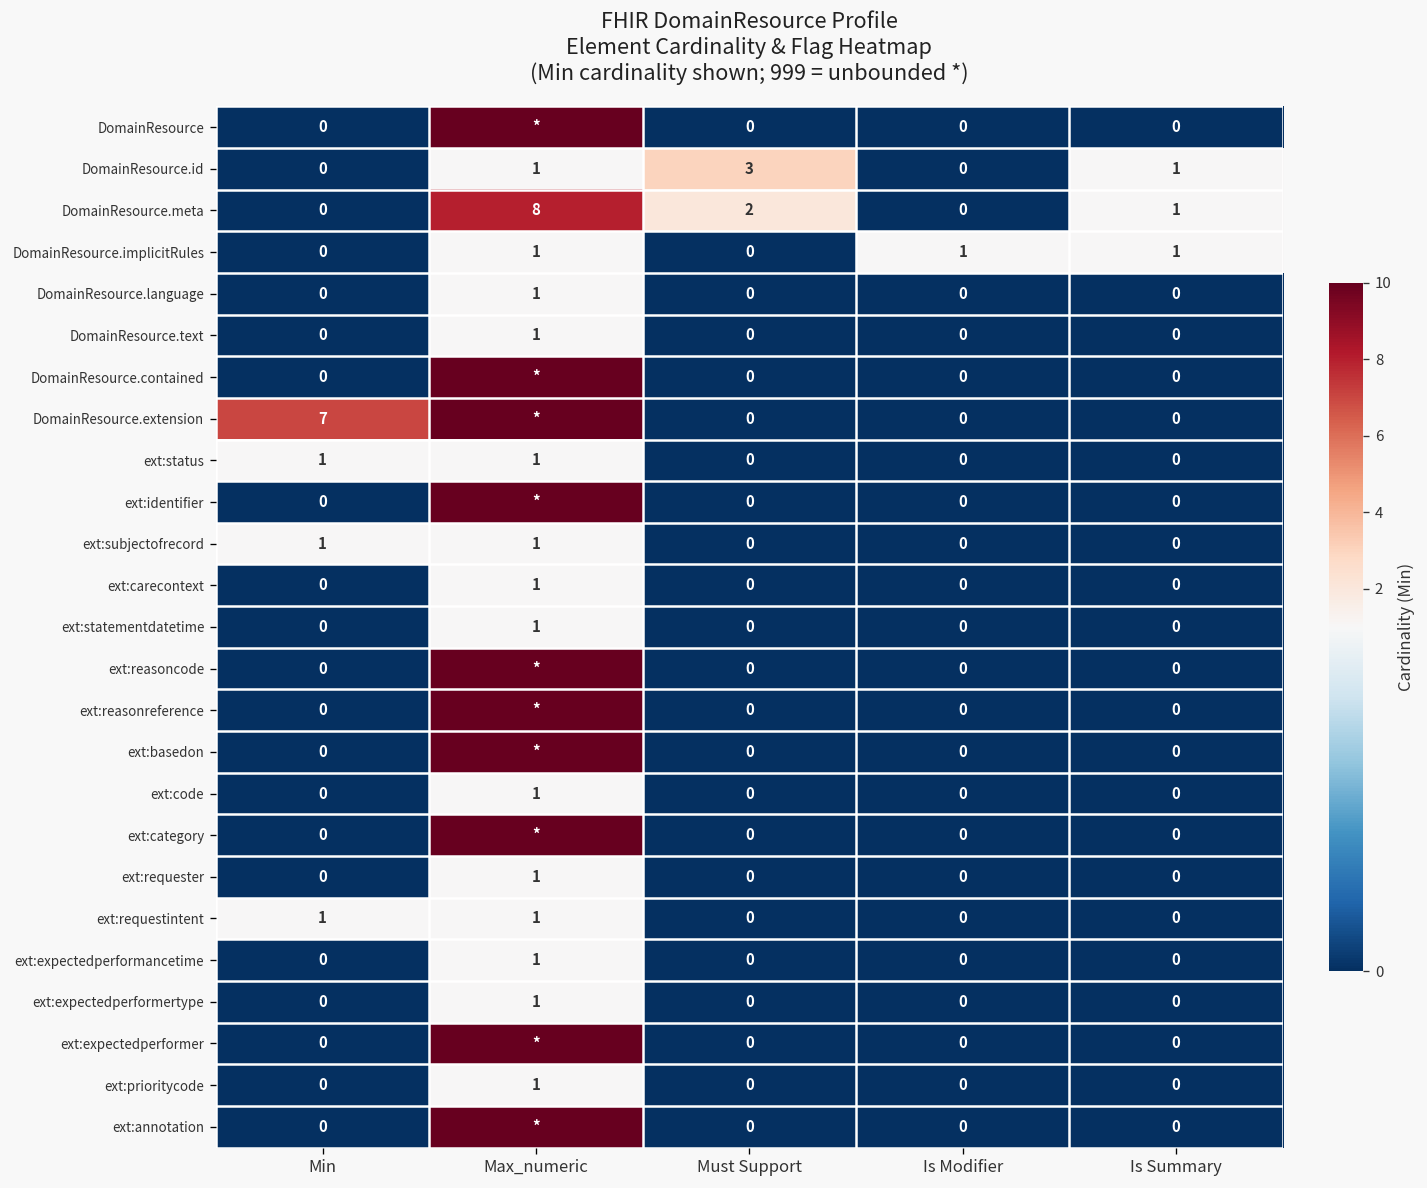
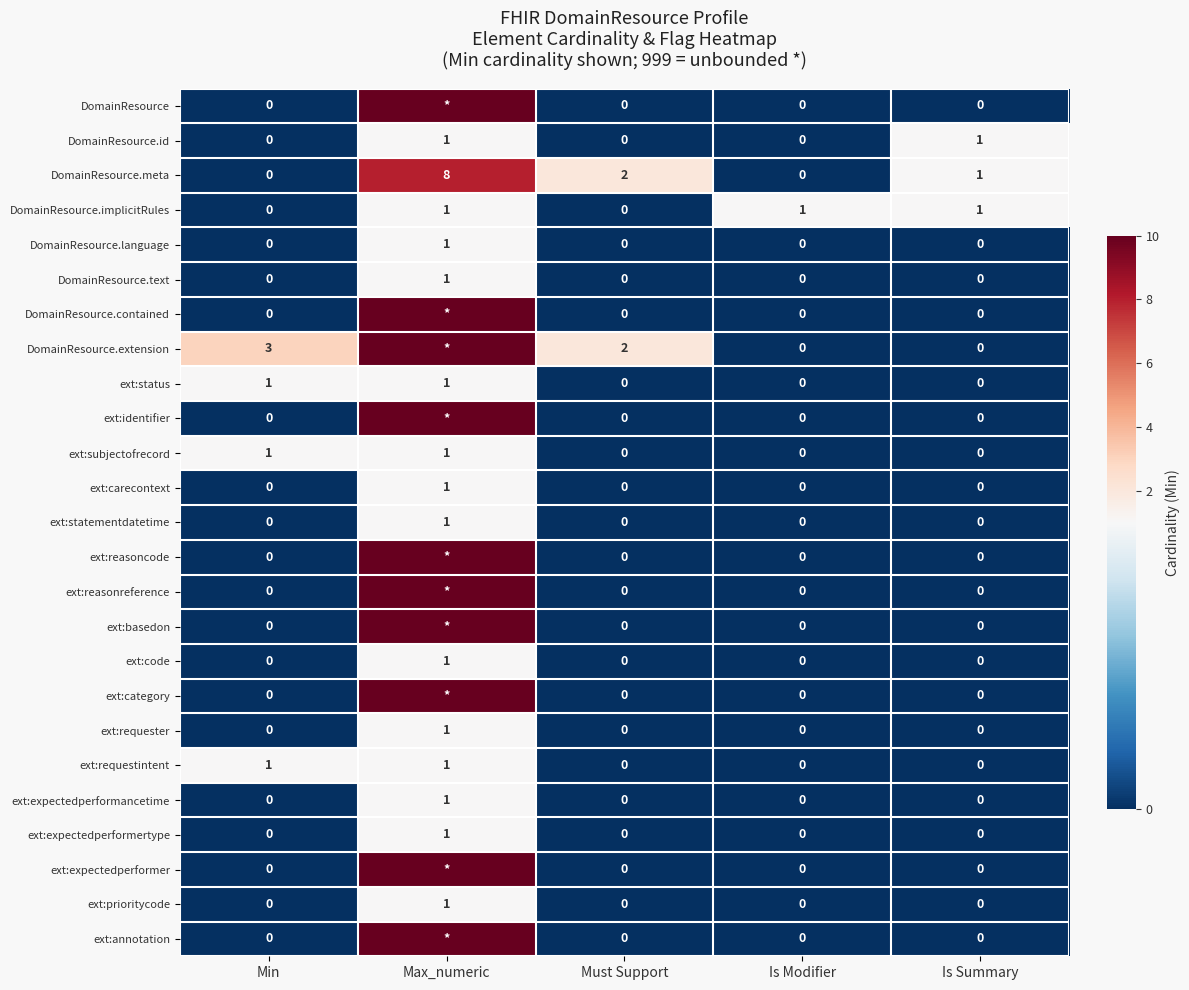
  {
    "DomainResource": {
      "Min": 0,
      "Must Support": 0,
      "Is Modifier": 0,
      "Is Summary": 0
    },
    "DomainResource.id": {
      "Min": 0,
      "Max_numeric": 1,
-     "Must Support": 3,
+     "Must Support": 0,
      "Is Modifier": 0,
      "Is Summary": 1
    },
    "DomainResource.meta": {
      "Min": 0,
      "Max_numeric": 8,
      "Must Support": 2,
      "Is Modifier": 0,
      "Is Summary": 1
    },
    "DomainResource.implicitRules": {
      "Min": 0,
      "Max_numeric": 1,
      "Must Support": 0,
      "Is Modifier": 1,
      "Is Summary": 1
    },
    "DomainResource.language": {
      "Min": 0,
      "Max_numeric": 1,
      "Must Support": 0,
      "Is Modifier": 0,
      "Is Summary": 0
    },
    "DomainResource.text": {
      "Min": 0,
      "Max_numeric": 1,
      "Must Support": 0,
      "Is Modifier": 0,
      "Is Summary": 0
    },
    "DomainResource.contained": {
      "Min": 0,
      "Must Support": 0,
      "Is Modifier": 0,
      "Is Summary": 0
    },
    "DomainResource.extension": {
-     "Min": 7,
-     "Must Support": 0,
+     "Min": 3,
+     "Must Support": 2,
      "Is Modifier": 0,
      "Is Summary": 0
    },
    "ext:status": {
      "Min": 1,
      "Max_numeric": 1,
      "Must Support": 0,
      "Is Modifier": 0,
      "Is Summary": 0
    },
    "ext:identifier": {
      "Min": 0,
      "Must Support": 0,
      "Is Modifier": 0,
      "Is Summary": 0
    },
    "ext:subjectofrecord": {
      "Min": 1,
      "Max_numeric": 1,
      "Must Support": 0,
      "Is Modifier": 0,
      "Is Summary": 0
    },
    "ext:carecontext": {
      "Min": 0,
      "Max_numeric": 1,
      "Must Support": 0,
      "Is Modifier": 0,
      "Is Summary": 0
    },
    "ext:statementdatetime": {
      "Min": 0,
      "Max_numeric": 1,
      "Must Support": 0,
      "Is Modifier": 0,
      "Is Summary": 0
    },
    "ext:reasoncode": {
      "Min": 0,
      "Must Support": 0,
      "Is Modifier": 0,
      "Is Summary": 0
    },
    "ext:reasonreference": {
      "Min": 0,
      "Must Support": 0,
      "Is Modifier": 0,
      "Is Summary": 0
    },
    "ext:basedon": {
      "Min": 0,
      "Must Support": 0,
      "Is Modifier": 0,
      "Is Summary": 0
    },
    "ext:code": {
      "Min": 0,
      "Max_numeric": 1,
      "Must Support": 0,
      "Is Modifier": 0,
      "Is Summary": 0
    },
    "ext:category": {
      "Min": 0,
      "Must Support": 0,
      "Is Modifier": 0,
      "Is Summary": 0
    },
    "ext:requester": {
      "Min": 0,
      "Max_numeric": 1,
      "Must Support": 0,
      "Is Modifier": 0,
      "Is Summary": 0
    },
    "ext:requestintent": {
      "Min": 1,
      "Max_numeric": 1,
      "Must Support": 0,
      "Is Modifier": 0,
      "Is Summary": 0
    },
    "ext:expectedperformancetime": {
      "Min": 0,
      "Max_numeric": 1,
      "Must Support": 0,
      "Is Modifier": 0,
      "Is Summary": 0
    },
    "ext:expectedperformertype": {
      "Min": 0,
      "Max_numeric": 1,
      "Must Support": 0,
      "Is Modifier": 0,
      "Is Summary": 0
    },
    "ext:expectedperformer": {
      "Min": 0,
      "Must Support": 0,
      "Is Modifier": 0,
      "Is Summary": 0
    },
    "ext:prioritycode": {
      "Min": 0,
      "Max_numeric": 1,
      "Must Support": 0,
      "Is Modifier": 0,
      "Is Summary": 0
    },
    "ext:annotation": {
      "Min": 0,
      "Must Support": 0,
      "Is Modifier": 0,
      "Is Summary": 0
    }
  }
